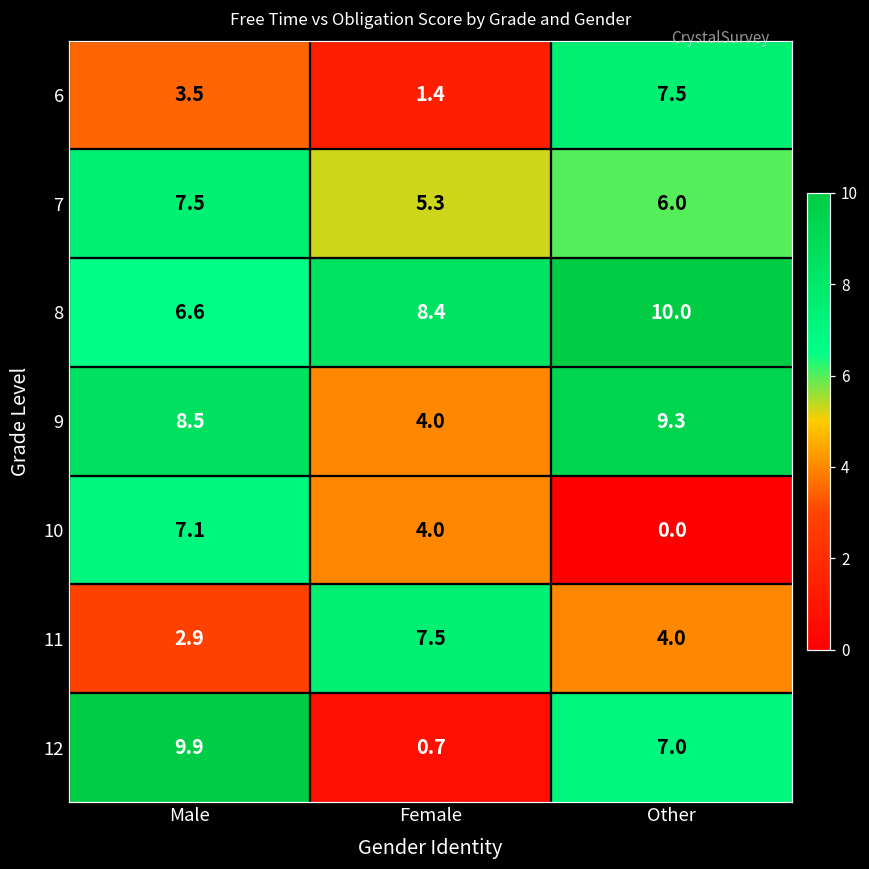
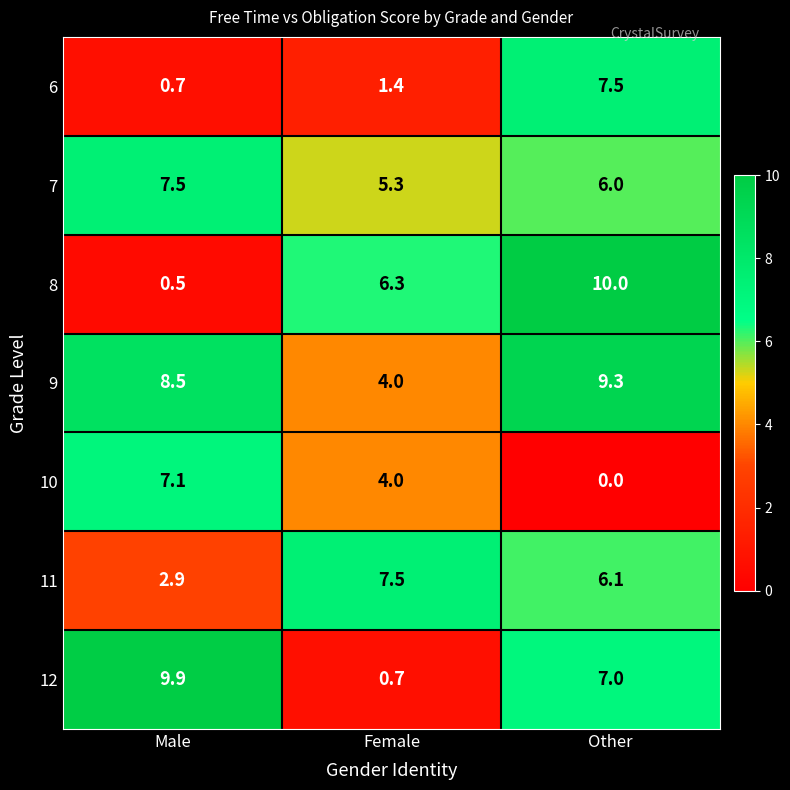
  {
    "6": {
-     "Male": 3.5,
+     "Male": 0.7,
      "Female": 1.4,
      "Other": 7.5
    },
    "7": {
      "Male": 7.5,
      "Female": 5.3,
      "Other": 6.0
    },
    "8": {
-     "Male": 6.6,
-     "Female": 8.4,
+     "Male": 0.5,
+     "Female": 6.3,
      "Other": 10.0
    },
    "9": {
      "Male": 8.5,
      "Female": 4.0,
      "Other": 9.3
    },
    "10": {
      "Male": 7.1,
      "Female": 4.0,
      "Other": 0.0
    },
    "11": {
      "Male": 2.9,
      "Female": 7.5,
-     "Other": 4.0
+     "Other": 6.1
    },
    "12": {
      "Male": 9.9,
      "Female": 0.7,
      "Other": 7.0
    }
  }
